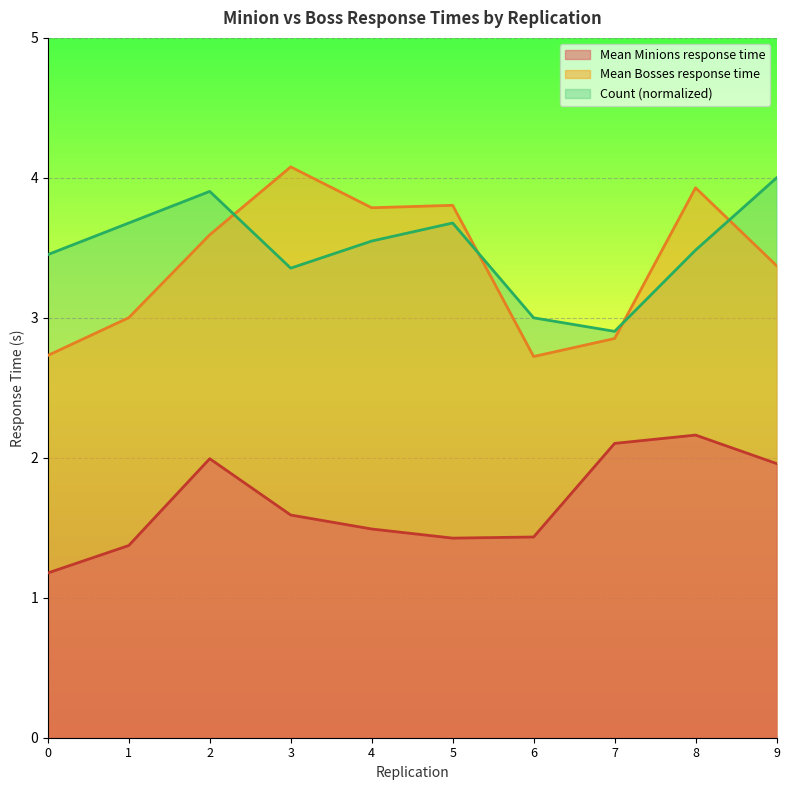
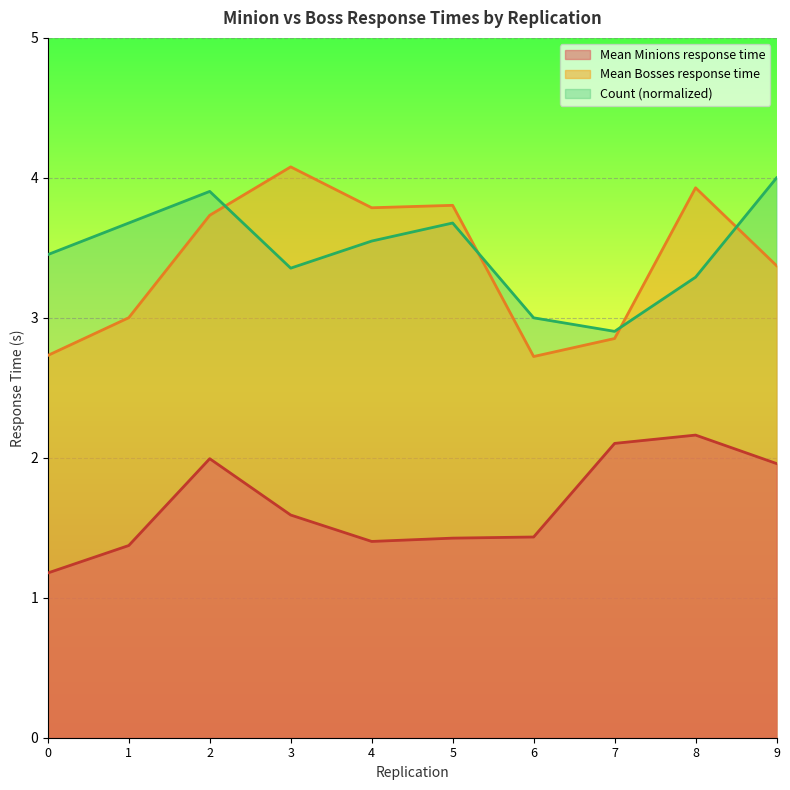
  {
    "Mean Minions response time": {
      "0": 1.18,
      "1": 1.37,
      "2": 1.99,
      "3": 1.59,
-     "4": 1.49,
+     "4": 1.40,
      "5": 1.43,
      "6": 1.43,
      "7": 2.10,
      "8": 2.16,
      "9": 1.96
    },
    "Mean Bosses response time": {
      "0": 2.73,
      "1": 3.00,
-     "2": 3.59,
+     "2": 3.73,
      "3": 4.08,
      "4": 3.79,
      "5": 3.80,
      "6": 2.72,
      "7": 2.85,
      "8": 3.93,
      "9": 3.37
    },
    "Count (normalized)": {
      "0": 3.45,
      "1": 3.68,
      "2": 3.90,
      "3": 3.35,
      "4": 3.55,
      "5": 3.68,
      "6": 3.00,
      "7": 2.90,
-     "8": 3.48,
+     "8": 3.29,
      "9": 4.00
    }
  }
